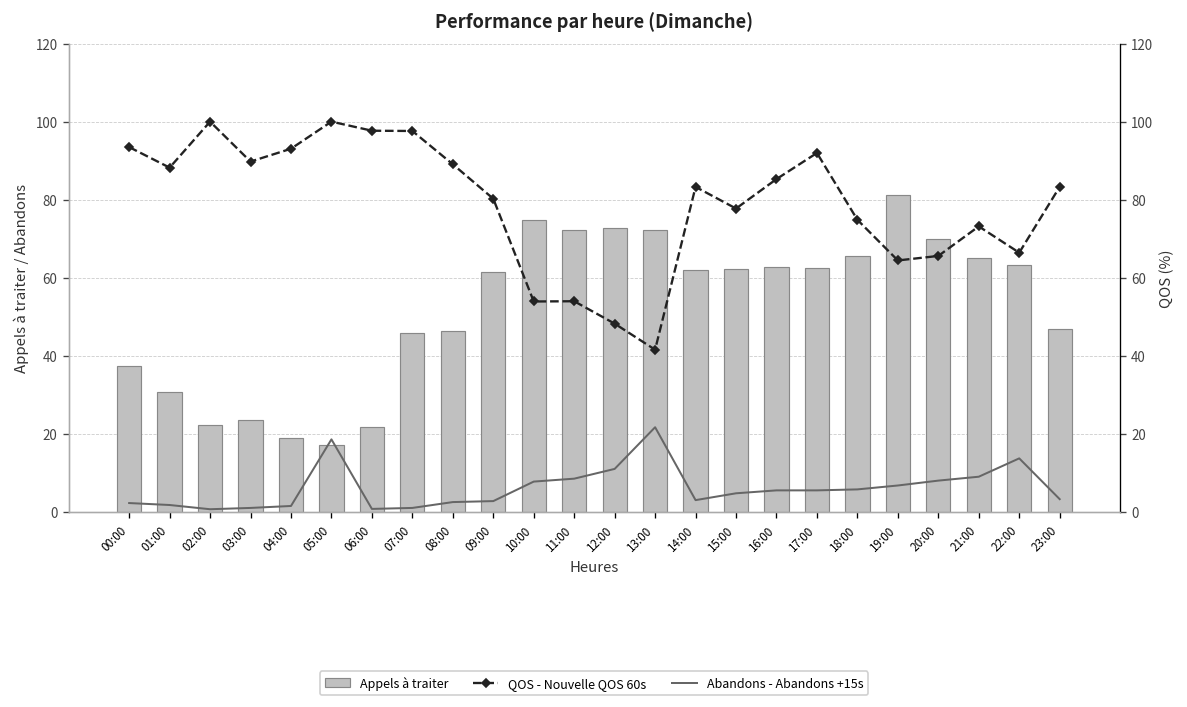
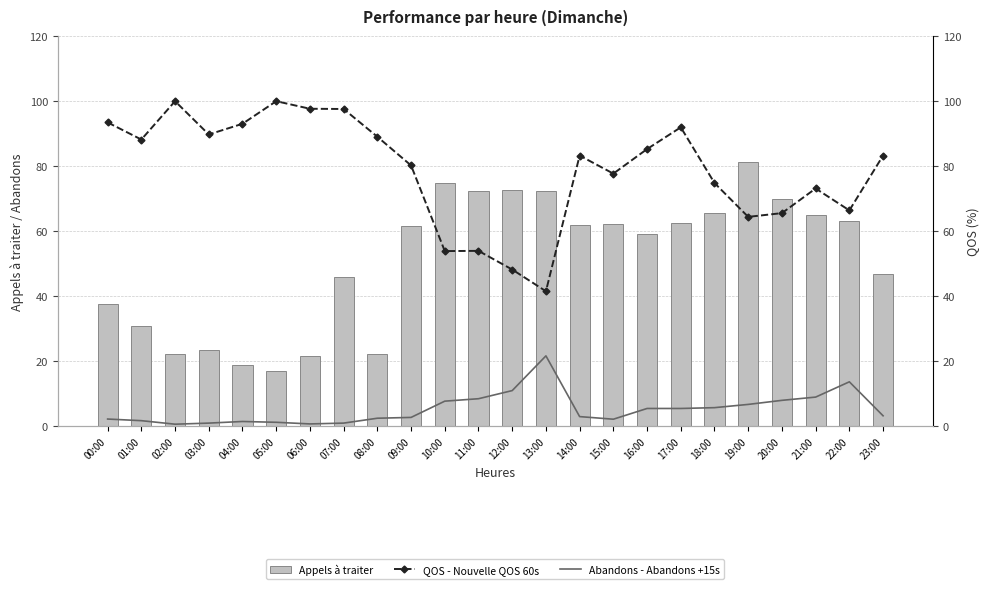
  {
    "Appels à traiter": {
      "00:00": 38,
      "01:00": 31,
      "02:00": 22,
      "03:00": 24,
      "04:00": 19,
      "05:00": 17,
      "06:00": 22,
      "07:00": 46,
-     "08:00": 46,
+     "08:00": 22,
      "09:00": 62,
      "10:00": 75,
      "11:00": 72,
      "12:00": 73,
      "13:00": 72,
      "14:00": 62,
      "15:00": 62,
-     "16:00": 63,
+     "16:00": 59,
      "17:00": 63,
      "18:00": 66,
      "19:00": 81,
      "20:00": 70,
      "21:00": 65,
      "22:00": 63,
      "23:00": 47
    },
    "QOS - Nouvelle QOS 60s": {
      "00:00": 93,
      "01:00": 88,
      "02:00": 100,
      "03:00": 90,
      "04:00": 93,
      "05:00": 100,
      "06:00": 98,
      "07:00": 98,
      "08:00": 89,
      "09:00": 80,
      "10:00": 54,
      "11:00": 54,
      "12:00": 48,
      "13:00": 42,
      "14:00": 83,
      "15:00": 78,
      "16:00": 85,
      "17:00": 92,
      "18:00": 75,
      "19:00": 64,
      "20:00": 66,
      "21:00": 73,
      "22:00": 66,
      "23:00": 83
    },
    "Abandons - Abandons +15s": {
      "00:00": 2,
      "01:00": 2,
      "02:00": 1,
      "03:00": 1,
      "04:00": 2,
-     "05:00": 19,
+     "05:00": 1,
      "06:00": 1,
      "07:00": 1,
      "08:00": 3,
      "09:00": 3,
      "10:00": 8,
      "11:00": 9,
      "12:00": 11,
      "13:00": 22,
      "14:00": 3,
-     "15:00": 5,
+     "15:00": 2,
      "16:00": 6,
      "17:00": 6,
      "18:00": 6,
      "19:00": 7,
      "20:00": 8,
      "21:00": 9,
      "22:00": 14,
      "23:00": 3
    }
  }
